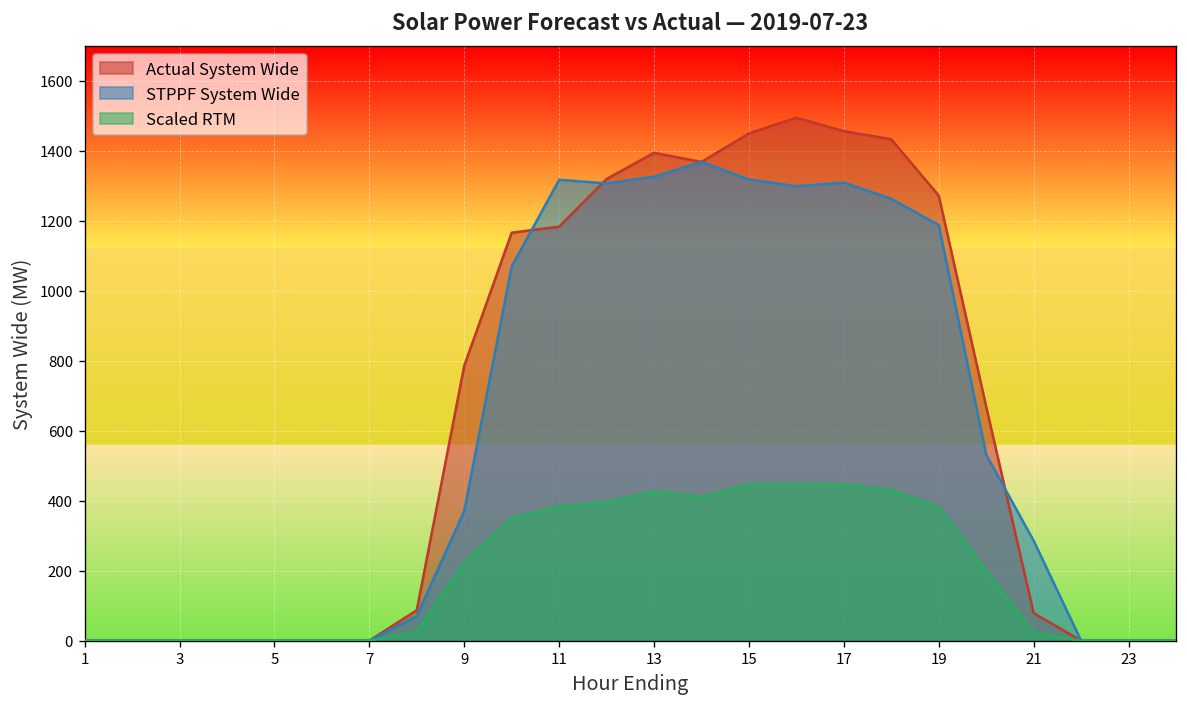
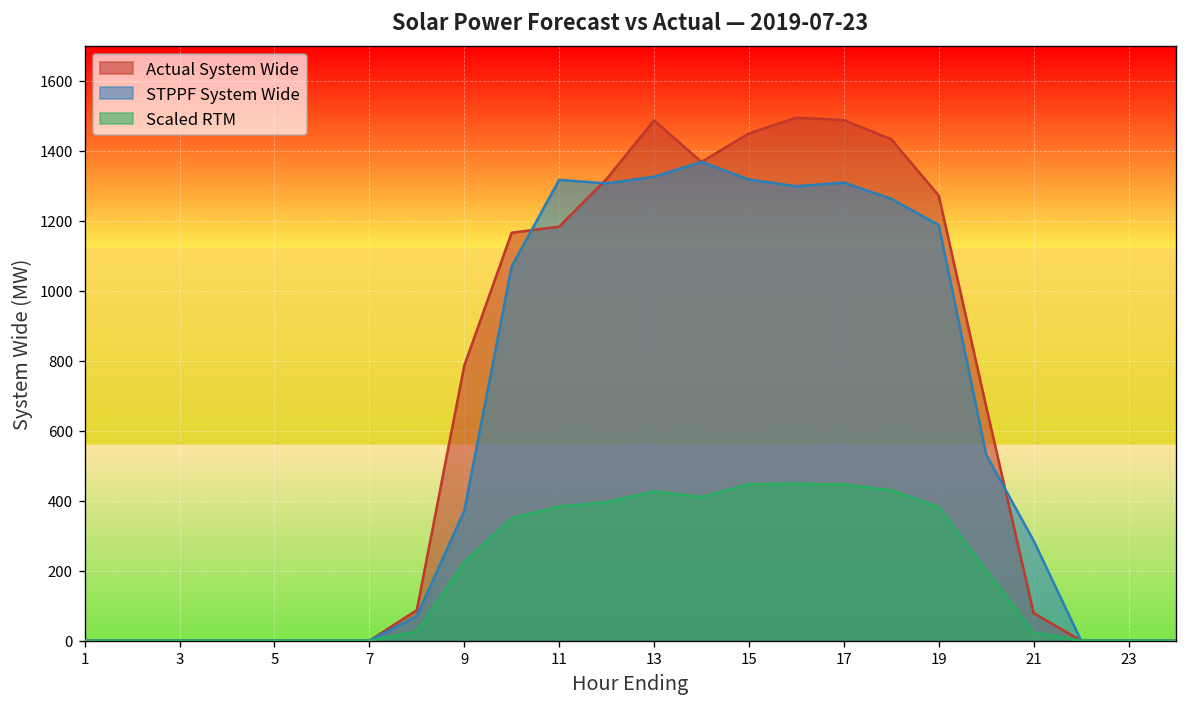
  {
    "Actual System Wide": {
      "9": 790,
      "11": 1180,
-     "13": 1390,
+     "13": 1490,
      "15": 1450,
-     "17": 1460,
+     "17": 1490,
      "19": 1270,
      "21": 80
    },
    "STPPF System Wide": {
      "9": 370,
      "11": 1320,
      "13": 1330,
      "15": 1320,
      "17": 1310,
      "19": 1190,
      "21": 290
    },
    "Scaled RTM": {
      "9": 220,
      "11": 380,
      "13": 430,
      "15": 450,
      "17": 450,
      "19": 380,
      "21": 20
    }
  }
